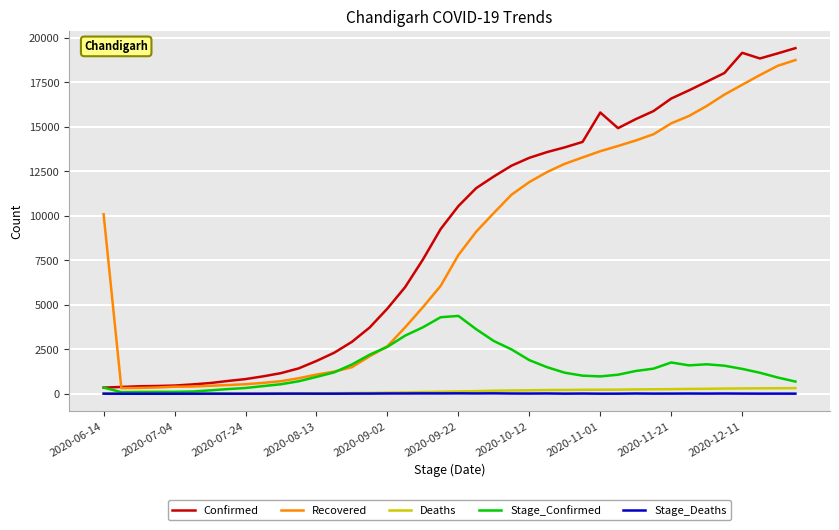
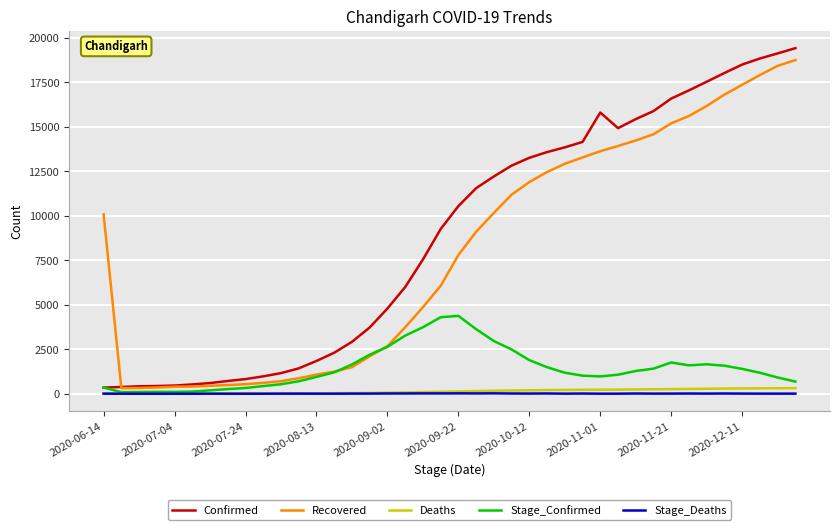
  {
    "Confirmed": {
      "2020-07-24": 800,
      "2020-08-13": 1800,
      "2020-09-02": 4800,
      "2020-09-22": 10500,
      "2020-10-12": 13300,
      "2020-11-01": 15800,
      "2020-11-21": 16600,
-     "2020-12-11": 19200
+     "2020-12-11": 18500
    },
    "Recovered": {
      "2020-06-14": 10100,
      "2020-07-24": 500,
      "2020-09-22": 7800,
      "2020-10-12": 11900,
      "2020-11-01": 13600,
      "2020-11-21": 15200,
      "2020-12-11": 17400
    },
    "Deaths": {
      "2020-10-12": 200,
      "2020-11-01": 200,
      "2020-11-21": 300,
      "2020-12-11": 300
    },
    "Stage_Confirmed": {
      "2020-07-24": 300,
      "2020-09-22": 4400,
      "2020-10-12": 1900,
      "2020-11-01": 1000,
      "2020-11-21": 1800,
      "2020-12-11": 1400
    },
    "Stage_Deaths": {
      "2020-10-12": 0,
      "2020-11-01": 0,
      "2020-11-21": 0,
      "2020-12-11": 0
    }
  }
